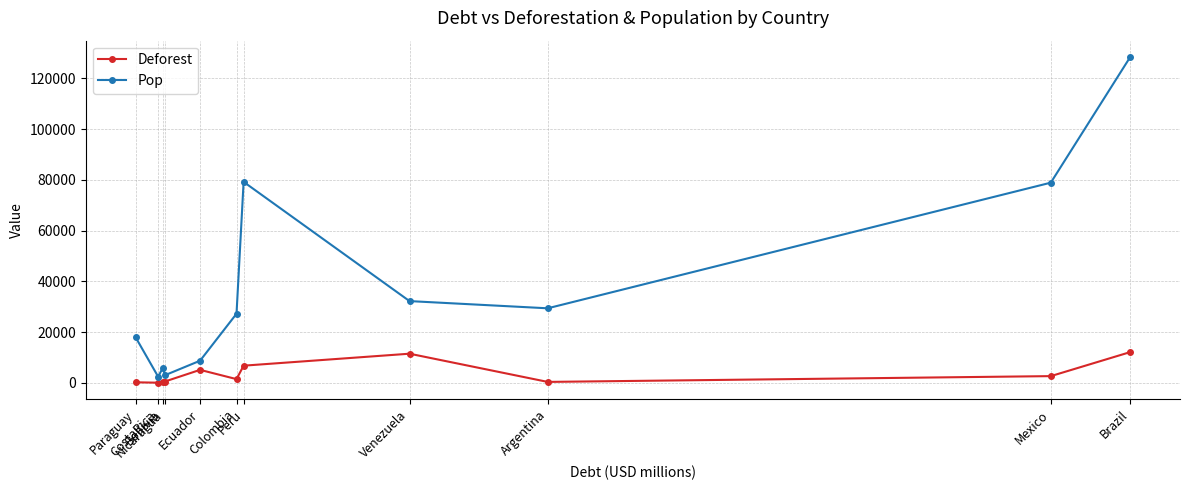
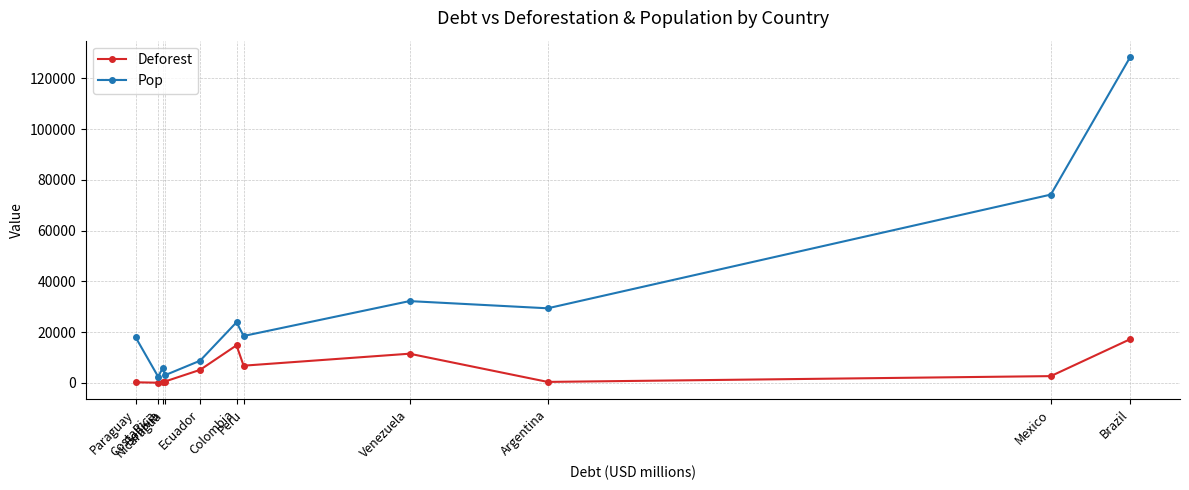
  {
    "Deforest": {
      "Paraguay": 0,
      "CostaRica": 0,
      "Bollivia": 0,
      "Nicaragua": 1000,
      "Ecuador": 5000,
-     "Colombia": 2000,
+     "Colombia": 15000,
      "Peru": 7000,
      "Venezuela": 12000,
      "Argentina": 0,
      "Mexico": 3000,
-     "Brazil": 12000
+     "Brazil": 17000
    },
    "Pop": {
      "Paraguay": 18000,
      "CostaRica": 2000,
      "Bollivia": 6000,
      "Nicaragua": 3000,
      "Ecuador": 9000,
-     "Colombia": 27000,
-     "Peru": 79000,
+     "Colombia": 24000,
+     "Peru": 18000,
      "Venezuela": 32000,
      "Argentina": 29000,
-     "Mexico": 79000,
+     "Mexico": 74000,
      "Brazil": 128000
    }
  }
